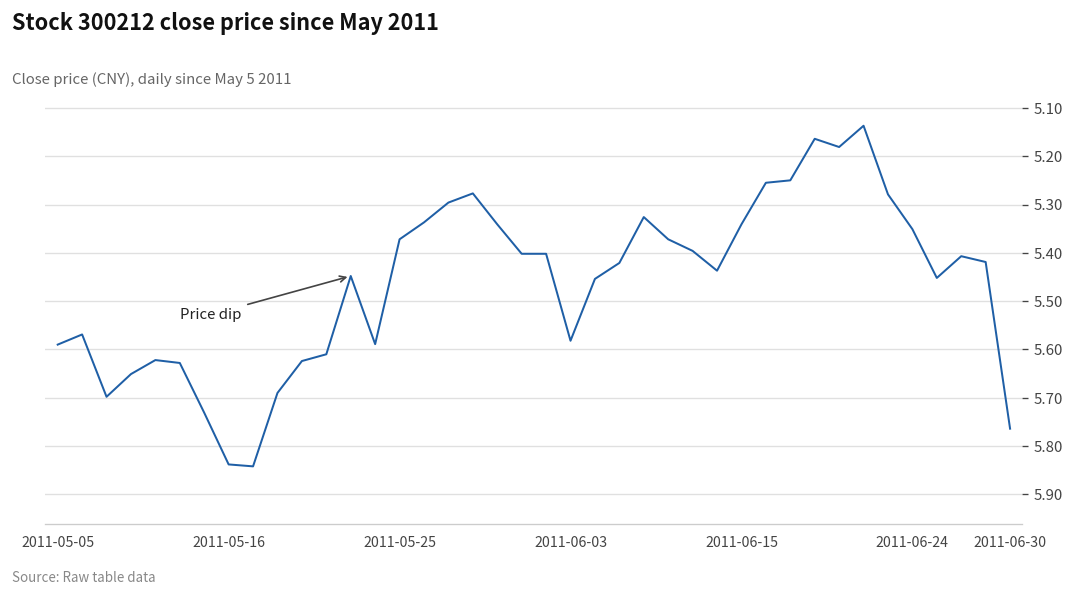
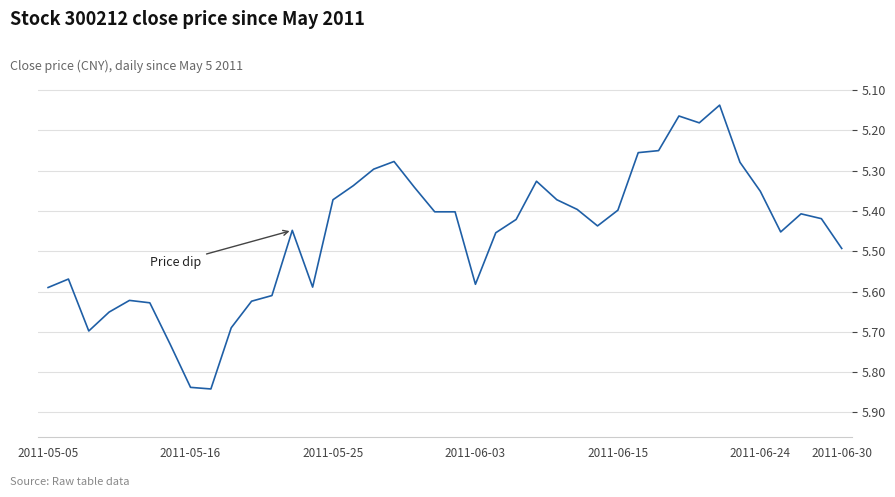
  {
    "2011-05-05": 5.59,
    "2011-05-16": 5.84,
    "2011-05-25": 5.37,
    "2011-06-03": 5.58,
-   "2011-06-15": 5.34,
+   "2011-06-15": 5.40,
    "2011-06-24": 5.35,
-   "2011-06-30": 5.76
+   "2011-06-30": 5.49
  }
